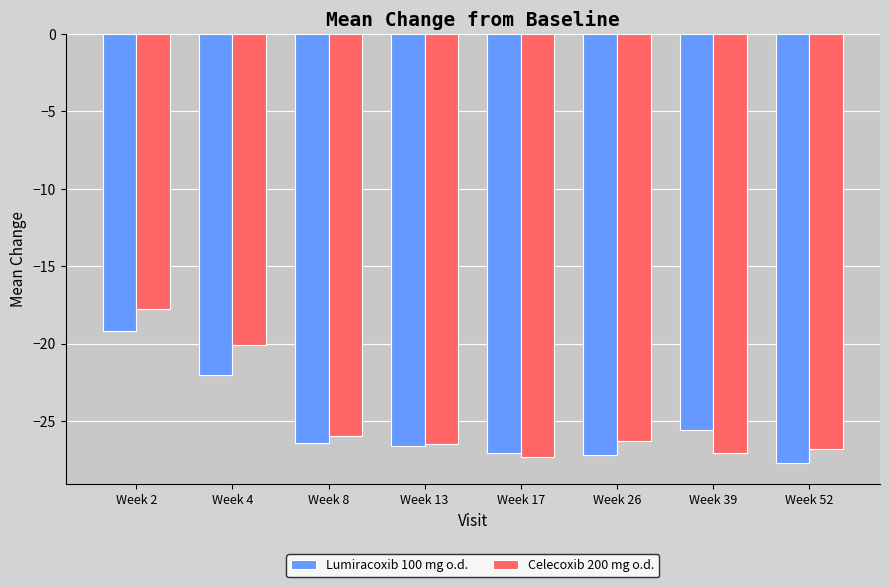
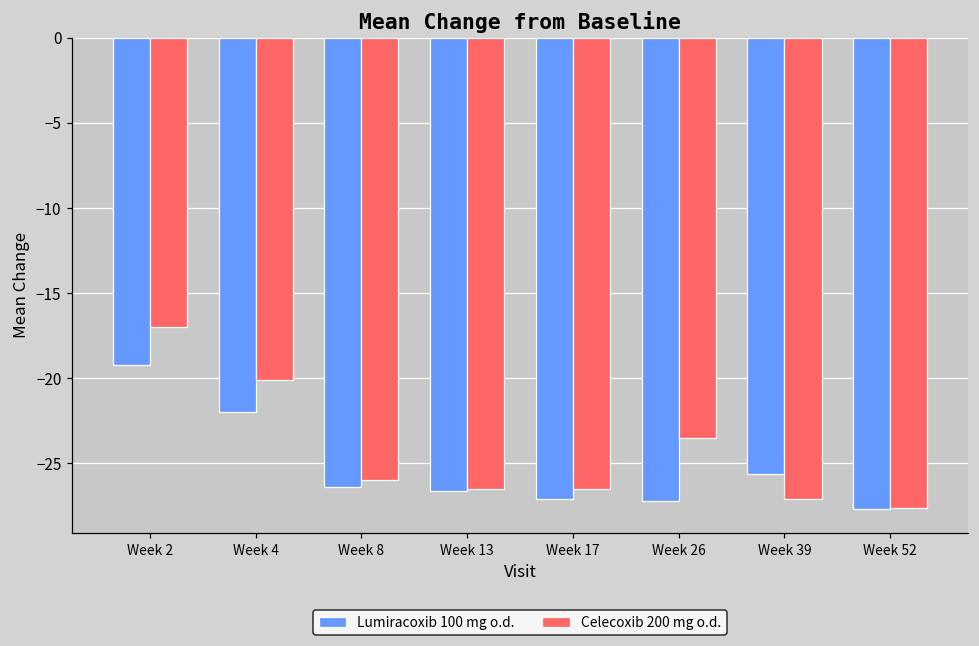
  {
    "Lumiracoxib 100 mg o.d.": {
      "Week 2": -19.2,
      "Week 4": -22.0,
      "Week 8": -26.4,
      "Week 13": -26.6,
      "Week 17": -27.1,
      "Week 26": -27.2,
      "Week 39": -25.6,
      "Week 52": -27.7
    },
    "Celecoxib 200 mg o.d.": {
-     "Week 2": -17.8,
+     "Week 2": -17.0,
      "Week 4": -20.1,
      "Week 8": -26.0,
      "Week 13": -26.5,
-     "Week 17": -27.3,
-     "Week 26": -26.3,
+     "Week 17": -26.5,
+     "Week 26": -23.5,
      "Week 39": -27.1,
-     "Week 52": -26.8
+     "Week 52": -27.6
    }
  }
